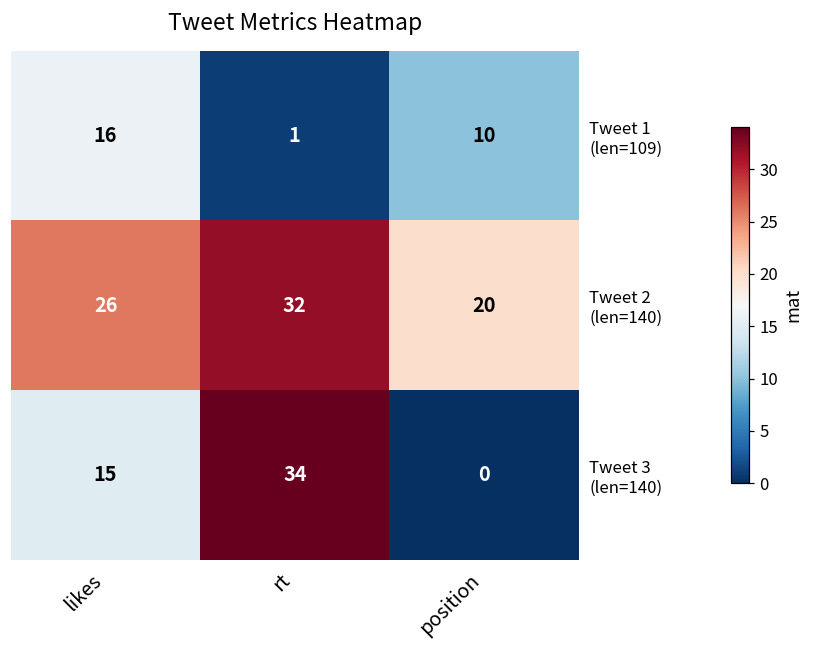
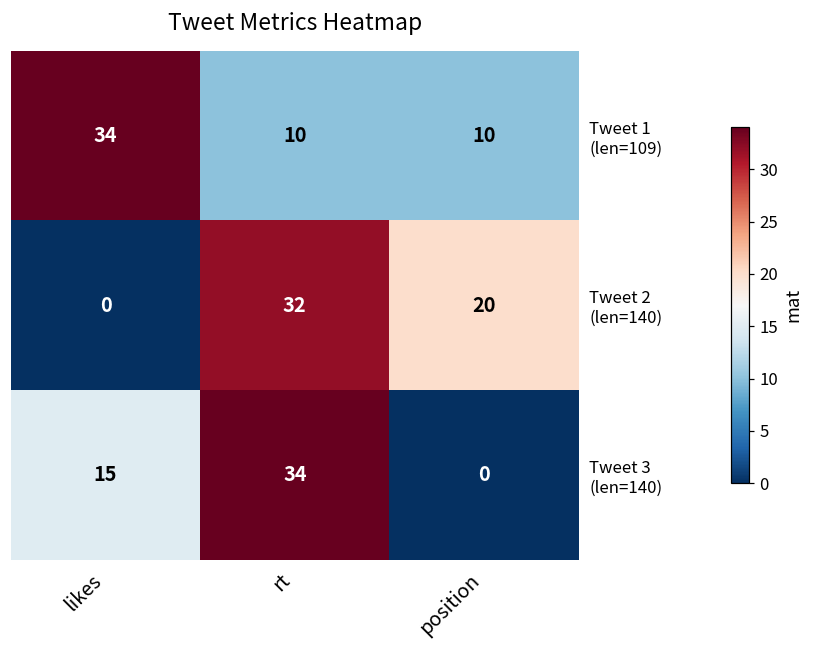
  {
    "Tweet 1 (len=109)": {
-     "likes": 16,
-     "rt": 1,
+     "likes": 34,
+     "rt": 10,
      "position": 10
    },
    "Tweet 2 (len=140)": {
-     "likes": 26,
+     "likes": 0,
      "rt": 32,
      "position": 20
    },
    "Tweet 3 (len=140)": {
      "likes": 15,
      "rt": 34,
      "position": 0
    }
  }
